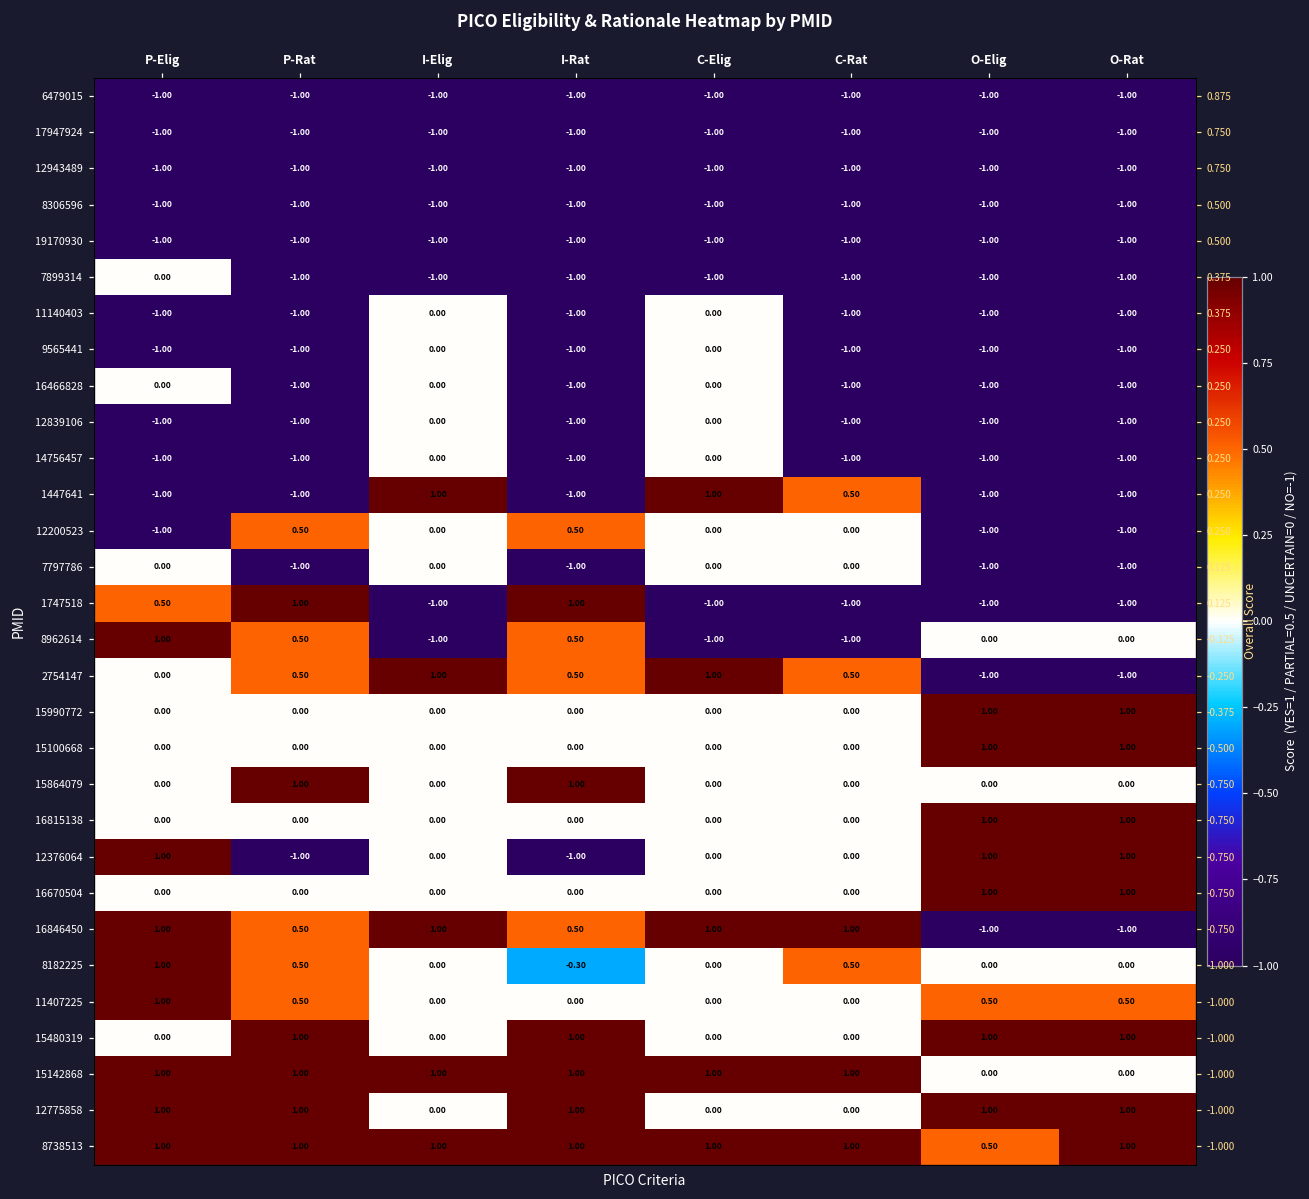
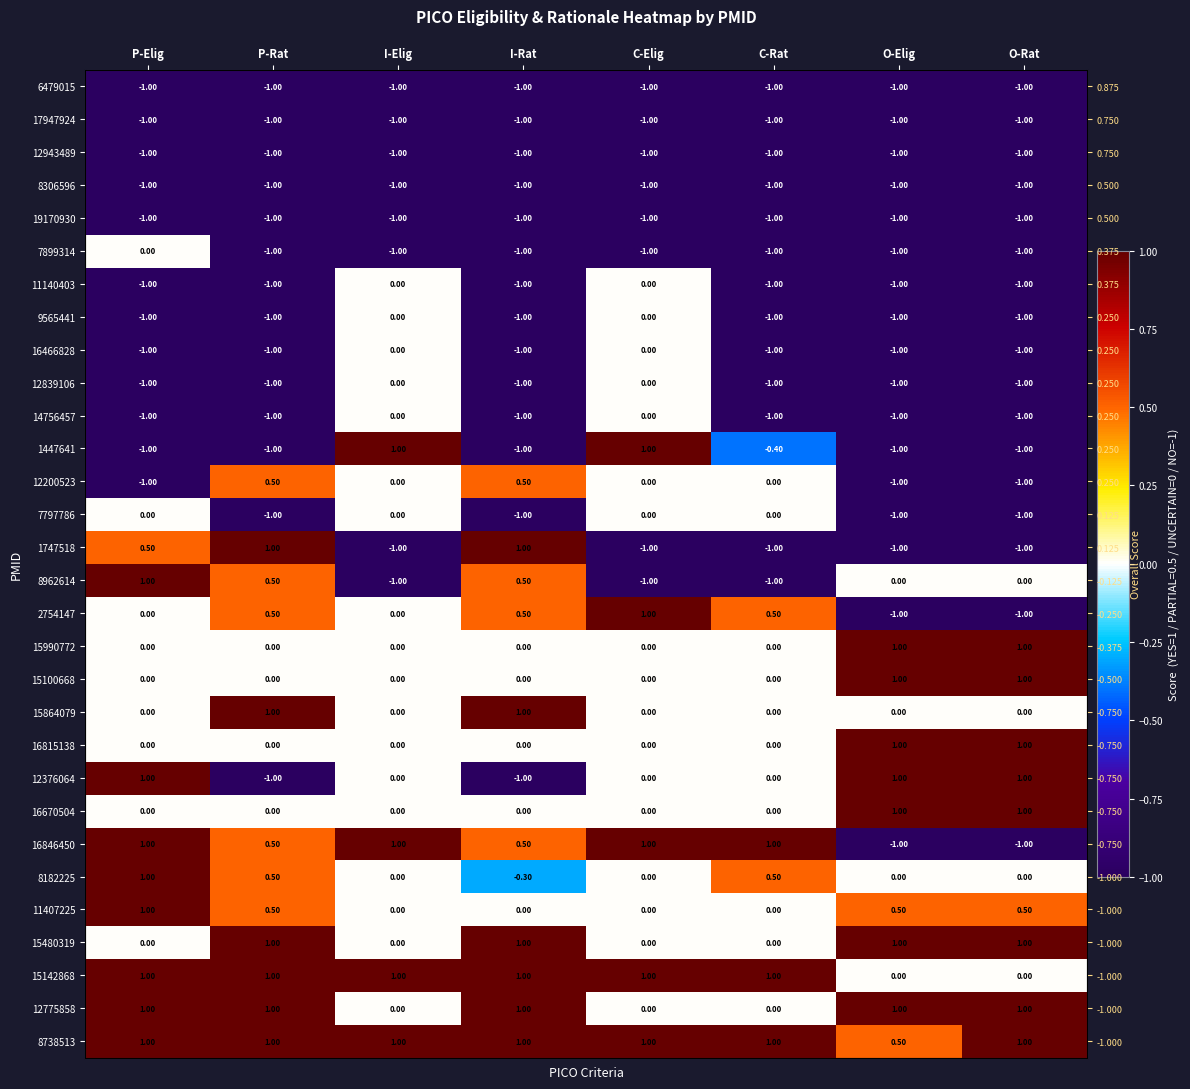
  {
    "16466828": {
-     "P-Elig": 0.00,
+     "P-Elig": -1.00,
      "P-Rat": -1.00,
      "I-Elig": 0.00,
      "I-Rat": -1.00,
      "C-Elig": 0.00,
      "C-Rat": -1.00,
      "O-Elig": -1.00,
      "O-Rat": -1.00
    },
    "1447641": {
      "P-Elig": -1.00,
      "P-Rat": -1.00,
      "I-Elig": 1.00,
      "I-Rat": -1.00,
      "C-Elig": 1.00,
-     "C-Rat": 0.50,
+     "C-Rat": -0.40,
      "O-Elig": -1.00,
      "O-Rat": -1.00
    },
    "2754147": {
      "P-Elig": 0.00,
      "P-Rat": 0.50,
-     "I-Elig": 1.00,
+     "I-Elig": 0.00,
      "I-Rat": 0.50,
      "C-Elig": 1.00,
      "C-Rat": 0.50,
      "O-Elig": -1.00,
      "O-Rat": -1.00
    }
  }
